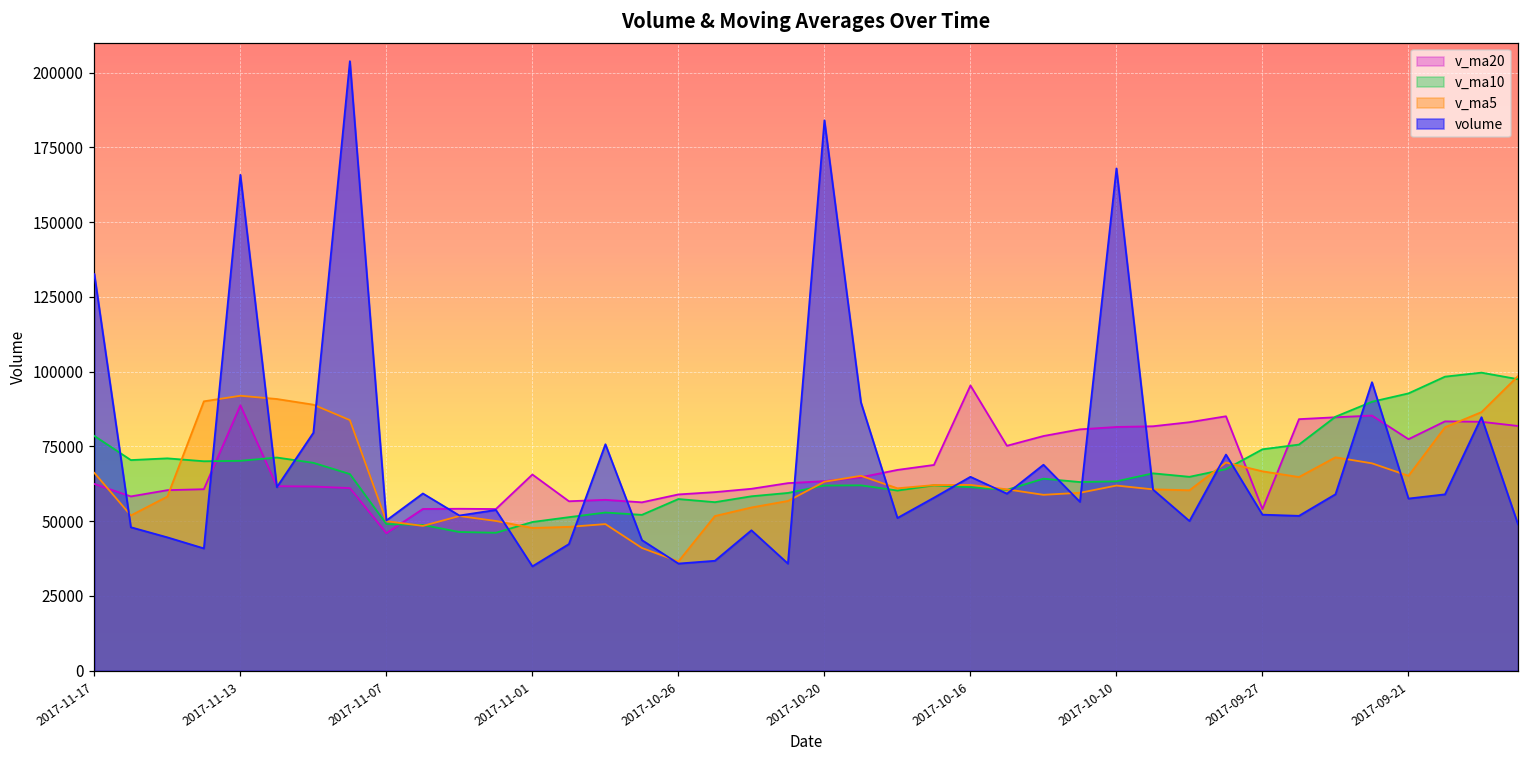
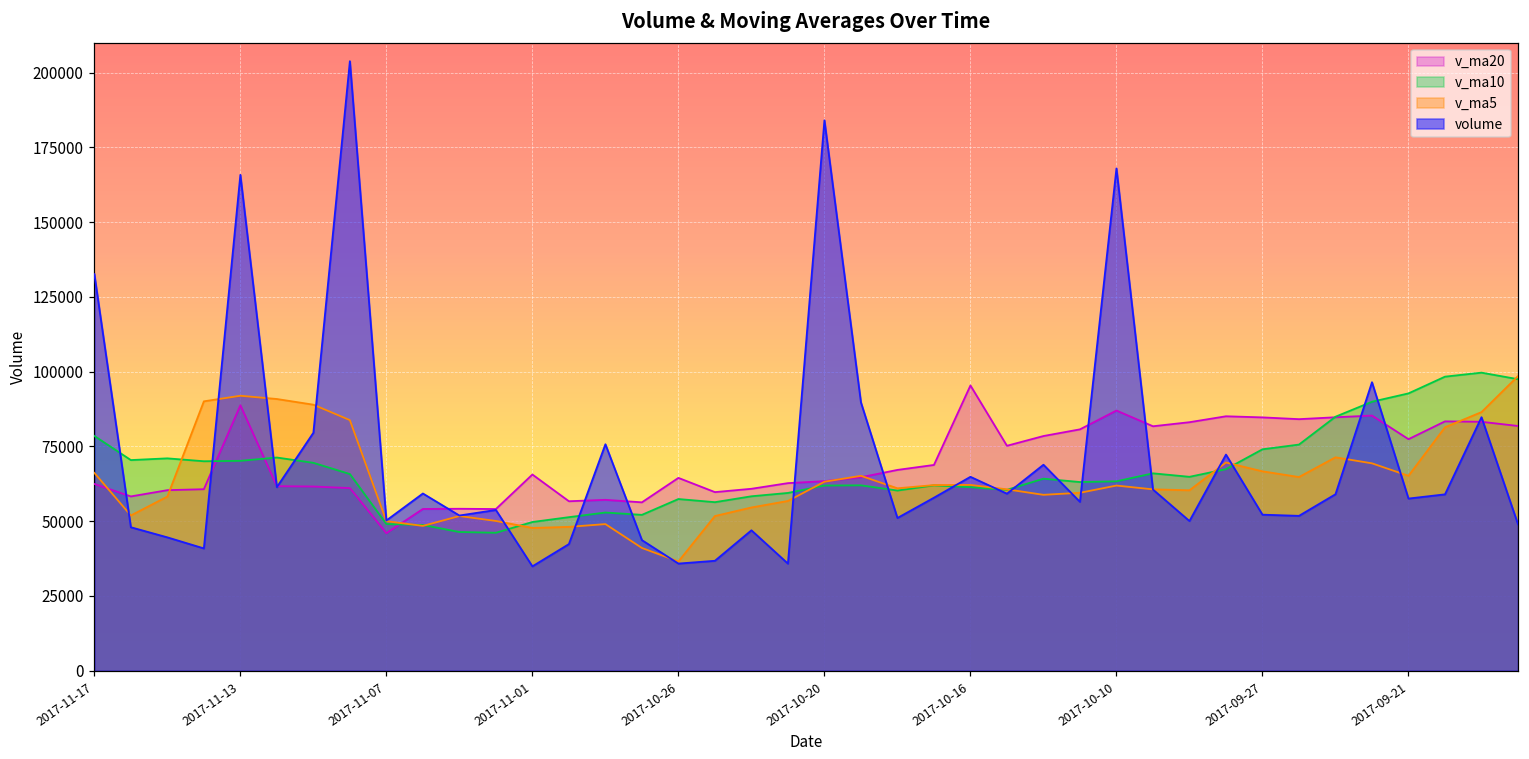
  {
    "v_ma20": {
      "2017-11-17": 62000,
      "2017-11-13": 89000,
      "2017-11-07": 46000,
      "2017-11-01": 66000,
-     "2017-10-26": 59000,
+     "2017-10-26": 64000,
      "2017-10-16": 95000,
-     "2017-10-10": 82000,
-     "2017-09-27": 54000,
+     "2017-10-10": 87000,
+     "2017-09-27": 85000,
      "2017-09-21": 77000
    },
    "v_ma10": {
      "2017-11-17": 79000,
      "2017-11-13": 70000,
      "2017-11-07": 49000,
      "2017-11-01": 50000,
      "2017-10-26": 57000,
      "2017-10-20": 62000,
      "2017-10-10": 63000,
      "2017-09-27": 74000,
      "2017-09-21": 93000
    },
    "v_ma5": {
      "2017-11-17": 66000,
      "2017-11-13": 92000,
      "2017-11-01": 48000,
      "2017-10-10": 62000,
      "2017-09-27": 67000,
      "2017-09-21": 65000
    },
    "volume": {
      "2017-11-17": 133000,
      "2017-11-13": 166000,
      "2017-11-01": 35000,
      "2017-10-20": 184000,
      "2017-10-16": 65000,
      "2017-10-10": 168000,
      "2017-09-27": 52000,
      "2017-09-21": 58000
    }
  }
